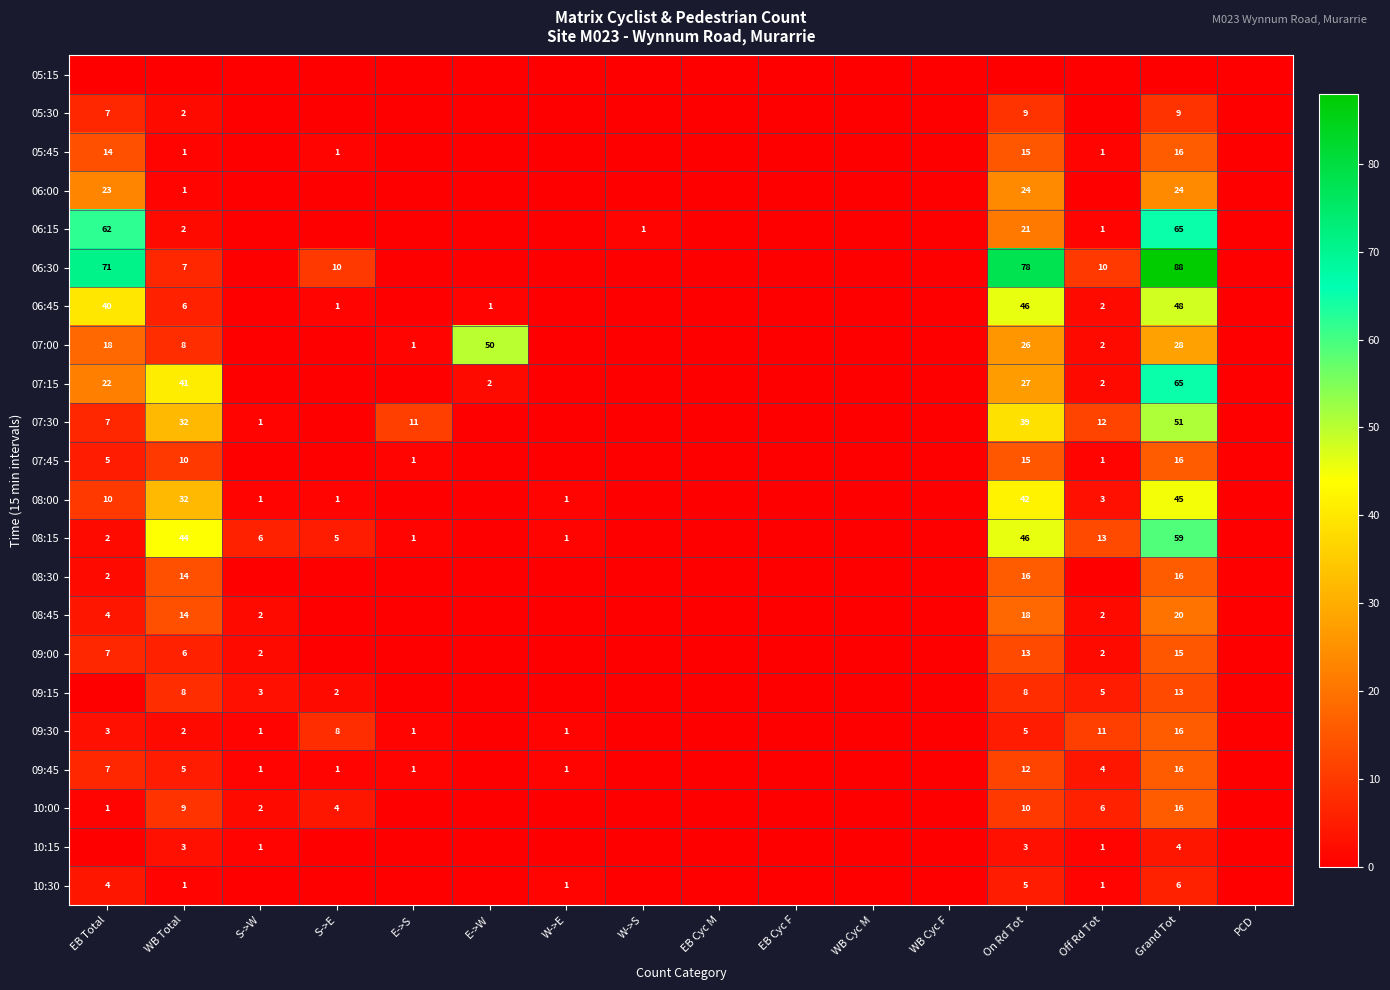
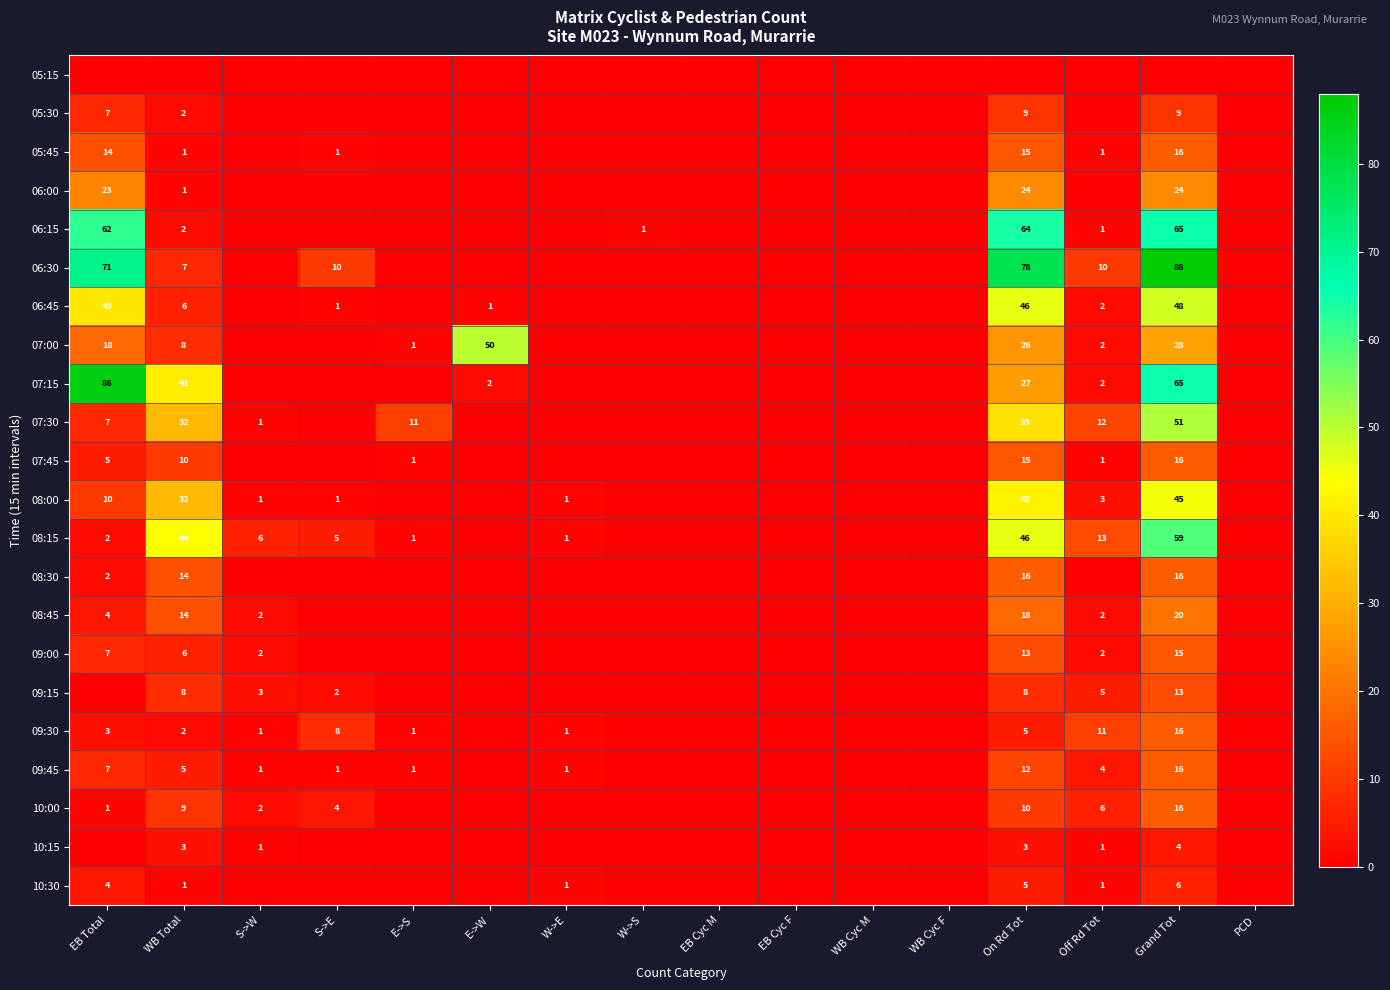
  {
    "05:30": {
      "EB Total": 7,
      "WB Total": 2,
      "On Rd Tot": 9,
      "Grand Tot": 9
    },
    "05:45": {
      "EB Total": 14,
      "WB Total": 1,
      "S->E": 1,
      "On Rd Tot": 15,
      "Off Rd Tot": 1,
      "Grand Tot": 16
    },
    "06:00": {
      "EB Total": 23,
      "WB Total": 1,
      "On Rd Tot": 24,
      "Grand Tot": 24
    },
    "06:15": {
      "EB Total": 62,
      "WB Total": 2,
      "W->S": 1,
-     "On Rd Tot": 21,
+     "On Rd Tot": 64,
      "Off Rd Tot": 1,
      "Grand Tot": 65
    },
    "06:30": {
      "EB Total": 71,
      "WB Total": 7,
      "S->E": 10,
      "On Rd Tot": 78,
      "Off Rd Tot": 10,
      "Grand Tot": 88
    },
    "06:45": {
      "EB Total": 40,
      "WB Total": 6,
      "S->E": 1,
      "E->W": 1,
      "On Rd Tot": 46,
      "Off Rd Tot": 2,
      "Grand Tot": 48
    },
    "07:00": {
      "EB Total": 18,
      "WB Total": 8,
      "E->S": 1,
      "E->W": 50,
      "On Rd Tot": 26,
      "Off Rd Tot": 2,
      "Grand Tot": 28
    },
    "07:15": {
-     "EB Total": 22,
+     "EB Total": 86,
      "WB Total": 41,
      "E->W": 2,
      "On Rd Tot": 27,
      "Off Rd Tot": 2,
      "Grand Tot": 65
    },
    "07:30": {
      "EB Total": 7,
      "WB Total": 32,
      "S->W": 1,
      "E->S": 11,
      "On Rd Tot": 39,
      "Off Rd Tot": 12,
      "Grand Tot": 51
    },
    "07:45": {
      "EB Total": 5,
      "WB Total": 10,
      "E->S": 1,
      "On Rd Tot": 15,
      "Off Rd Tot": 1,
      "Grand Tot": 16
    },
    "08:00": {
      "EB Total": 10,
      "WB Total": 32,
      "S->W": 1,
      "S->E": 1,
      "W->E": 1,
      "On Rd Tot": 42,
      "Off Rd Tot": 3,
      "Grand Tot": 45
    },
    "08:15": {
      "EB Total": 2,
      "WB Total": 44,
      "S->W": 6,
      "S->E": 5,
      "E->S": 1,
      "W->E": 1,
      "On Rd Tot": 46,
      "Off Rd Tot": 13,
      "Grand Tot": 59
    },
    "08:30": {
      "EB Total": 2,
      "WB Total": 14,
      "On Rd Tot": 16,
      "Grand Tot": 16
    },
    "08:45": {
      "EB Total": 4,
      "WB Total": 14,
      "S->W": 2,
      "On Rd Tot": 18,
      "Off Rd Tot": 2,
      "Grand Tot": 20
    },
    "09:00": {
      "EB Total": 7,
      "WB Total": 6,
      "S->W": 2,
      "On Rd Tot": 13,
      "Off Rd Tot": 2,
      "Grand Tot": 15
    },
    "09:15": {
      "WB Total": 8,
      "S->W": 3,
      "S->E": 2,
      "On Rd Tot": 8,
      "Off Rd Tot": 5,
      "Grand Tot": 13
    },
    "09:30": {
      "EB Total": 3,
      "WB Total": 2,
      "S->W": 1,
      "S->E": 8,
      "E->S": 1,
      "W->E": 1,
      "On Rd Tot": 5,
      "Off Rd Tot": 11,
      "Grand Tot": 16
    },
    "09:45": {
      "EB Total": 7,
      "WB Total": 5,
      "S->W": 1,
      "S->E": 1,
      "E->S": 1,
      "W->E": 1,
      "On Rd Tot": 12,
      "Off Rd Tot": 4,
      "Grand Tot": 16
    },
    "10:00": {
      "EB Total": 1,
      "WB Total": 9,
      "S->W": 2,
      "S->E": 4,
      "On Rd Tot": 10,
      "Off Rd Tot": 6,
      "Grand Tot": 16
    },
    "10:15": {
      "WB Total": 3,
      "S->W": 1,
      "On Rd Tot": 3,
      "Off Rd Tot": 1,
      "Grand Tot": 4
    },
    "10:30": {
      "EB Total": 4,
      "WB Total": 1,
      "W->E": 1,
      "On Rd Tot": 5,
      "Off Rd Tot": 1,
      "Grand Tot": 6
    }
  }
